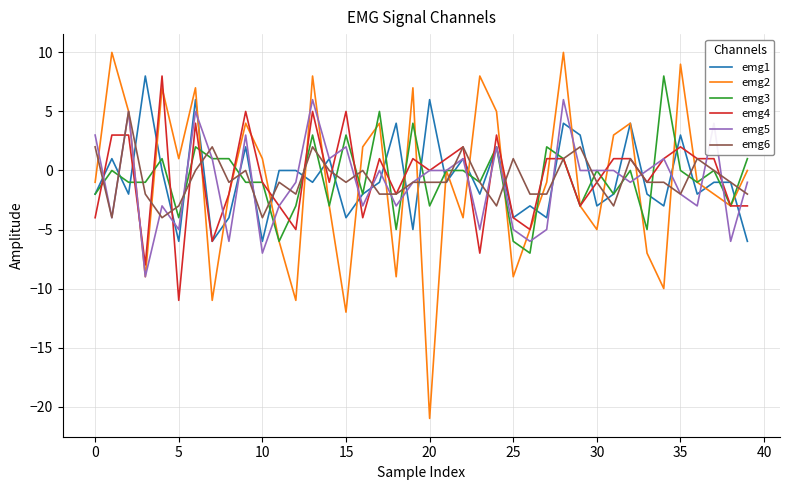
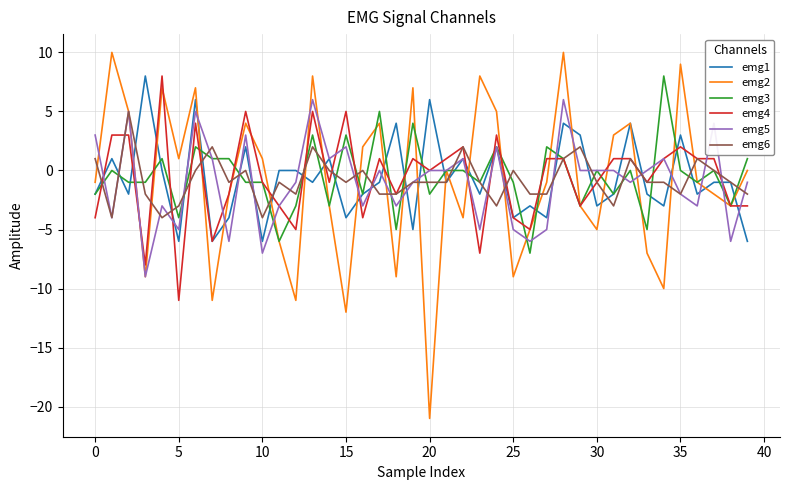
  {
    "emg1": {
      "5": -6,
      "10": -6,
      "15": -4,
      "20": 6,
      "30": -3,
      "35": 3
    },
    "emg2": {
      "0": -1,
      "5": 1,
      "10": 1,
      "15": -12,
      "20": -21,
      "25": -9,
      "30": -5,
      "35": 9
    },
    "emg3": {
      "5": -4,
      "15": 3,
-     "20": -3,
-     "25": -6,
+     "20": -2,
+     "25": -1,
      "35": 0
    },
    "emg4": {
      "0": -4,
      "5": -11,
      "15": 5,
      "35": 2
    },
    "emg5": {
      "0": 3,
      "5": -5,
      "10": -7,
      "15": 2,
      "25": -5
    },
    "emg6": {
-     "0": 2,
+     "0": 1,
      "5": -3,
      "10": -4,
      "15": -1,
      "20": -1,
-     "25": 1
+     "25": 0
    }
  }
